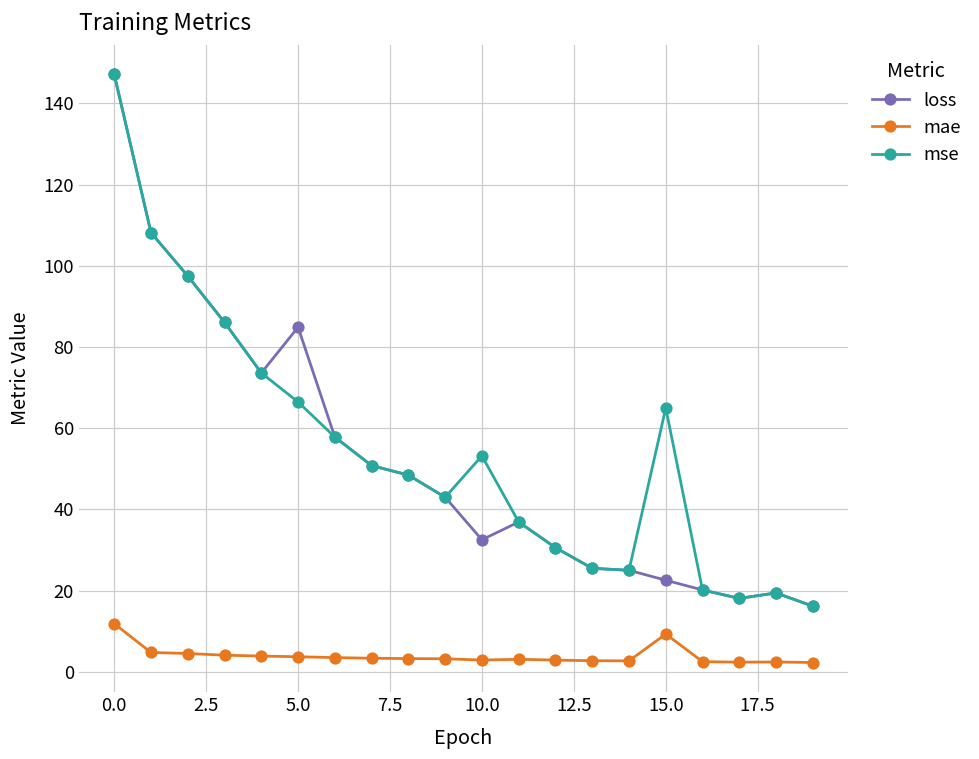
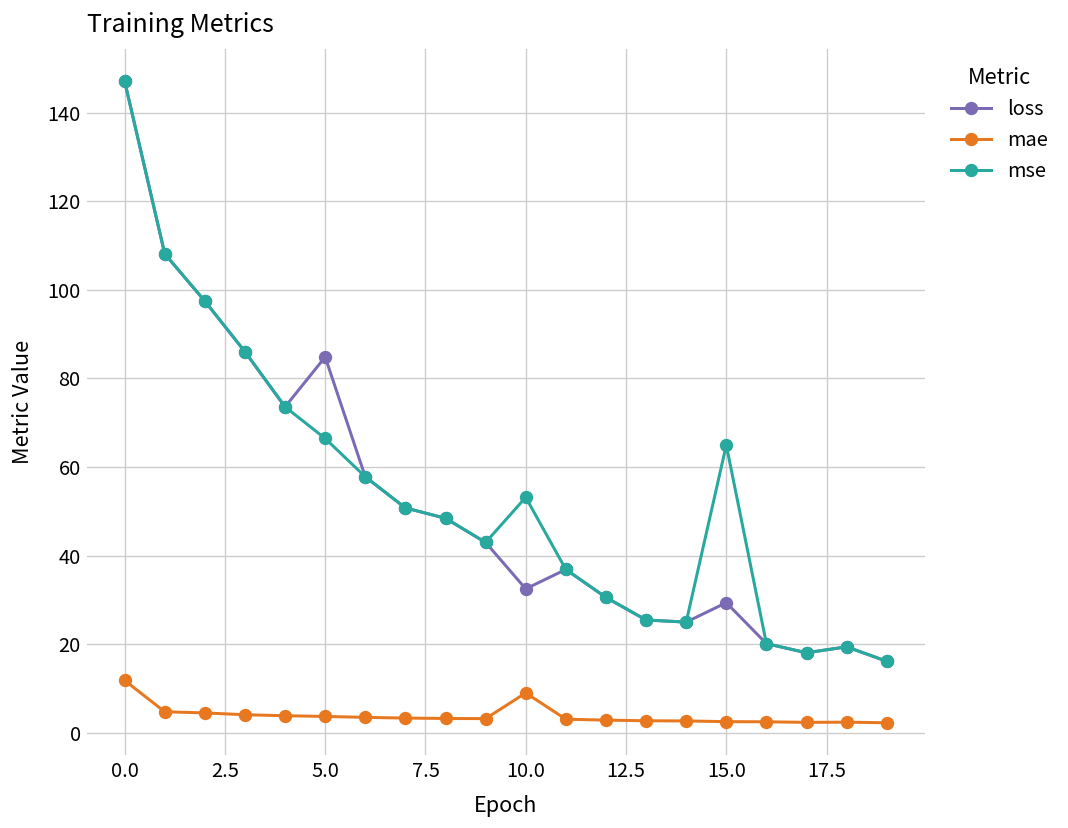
  {
    "loss": {
      "5.0": 85,
      "10.0": 33,
-     "15.0": 23
+     "15.0": 29
    },
    "mae": {
      "0.0": 12,
      "5.0": 4,
-     "10.0": 3,
-     "15.0": 9
+     "10.0": 9,
+     "15.0": 3
    },
    "mse": {
      "5.0": 66,
      "10.0": 53,
      "15.0": 65
    }
  }
